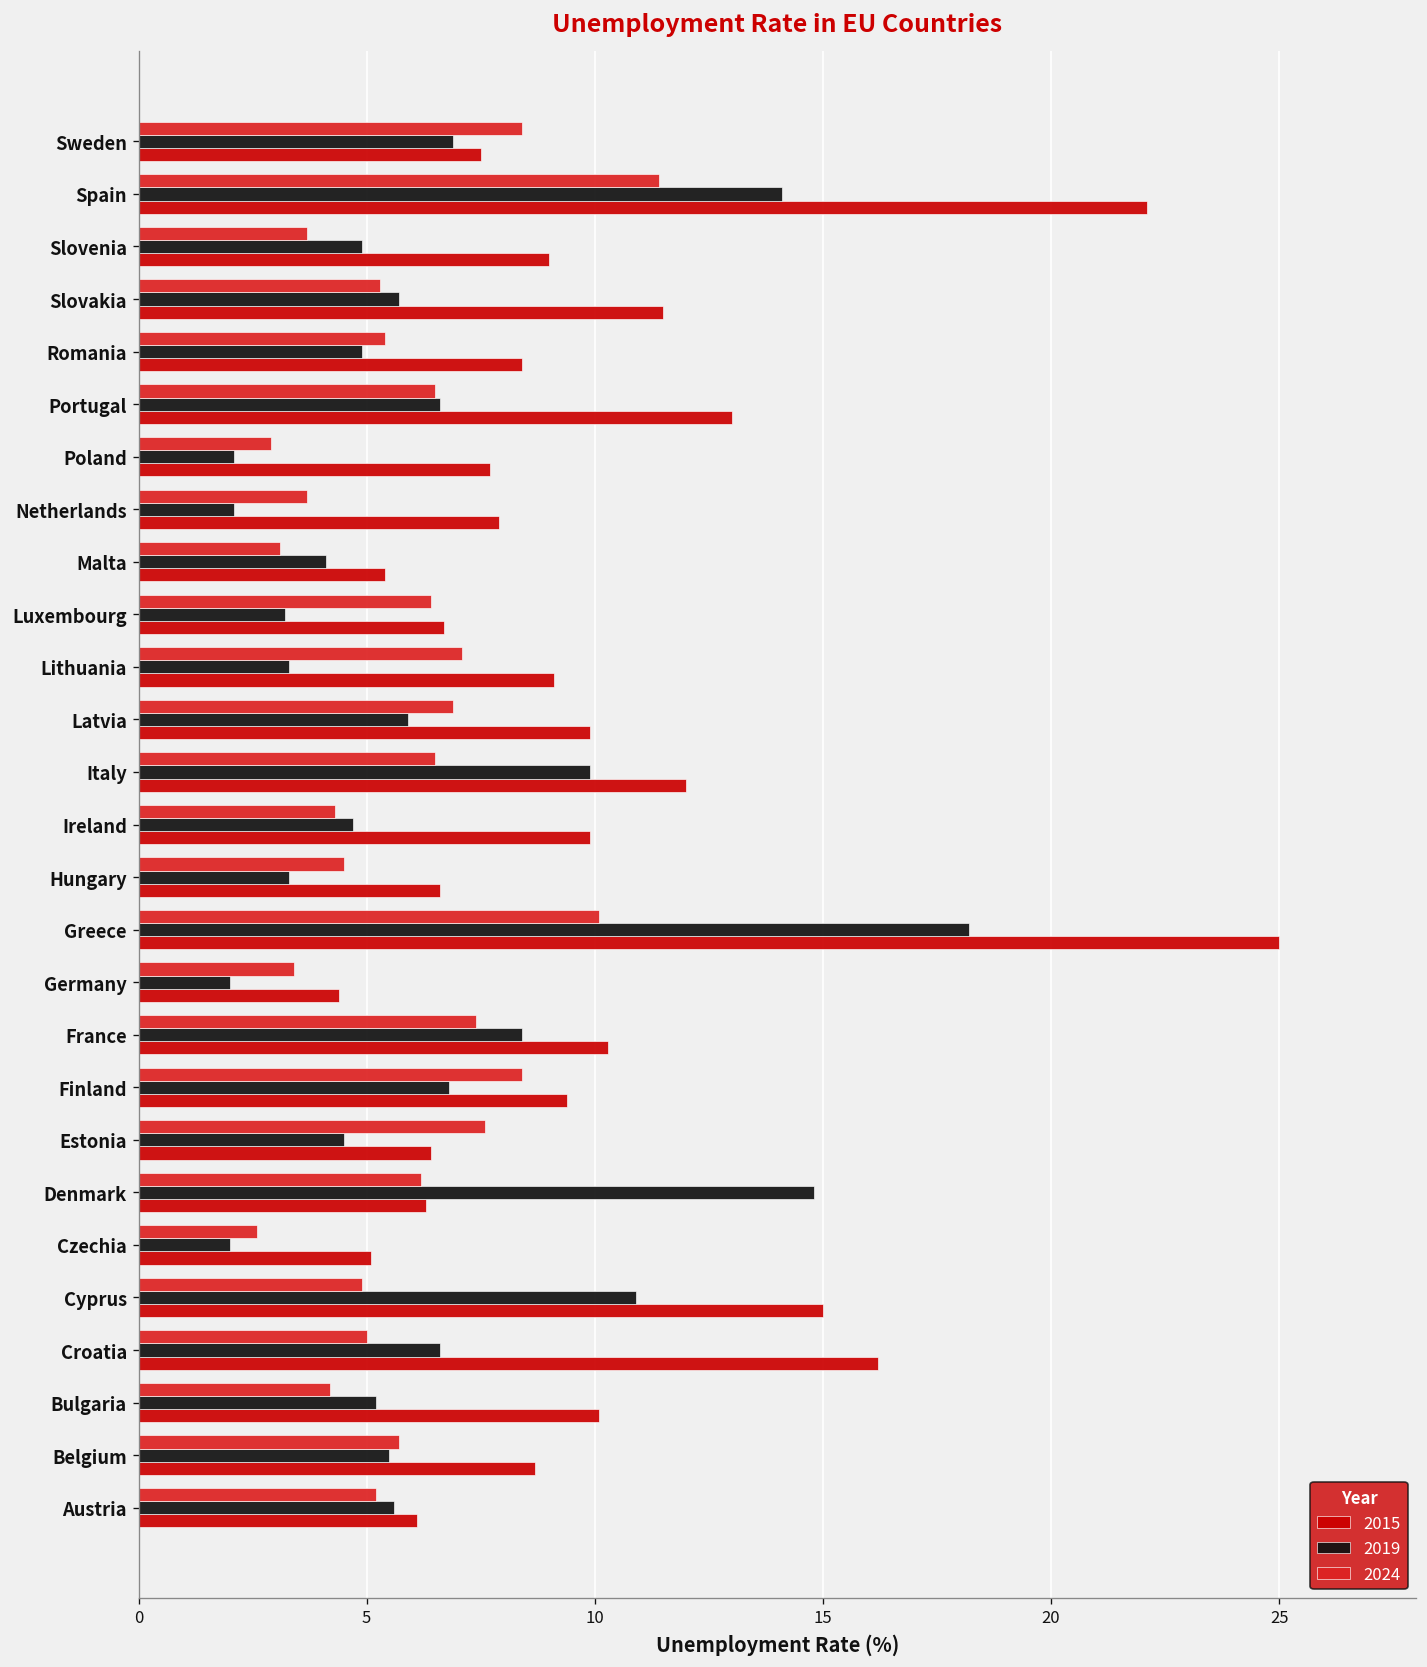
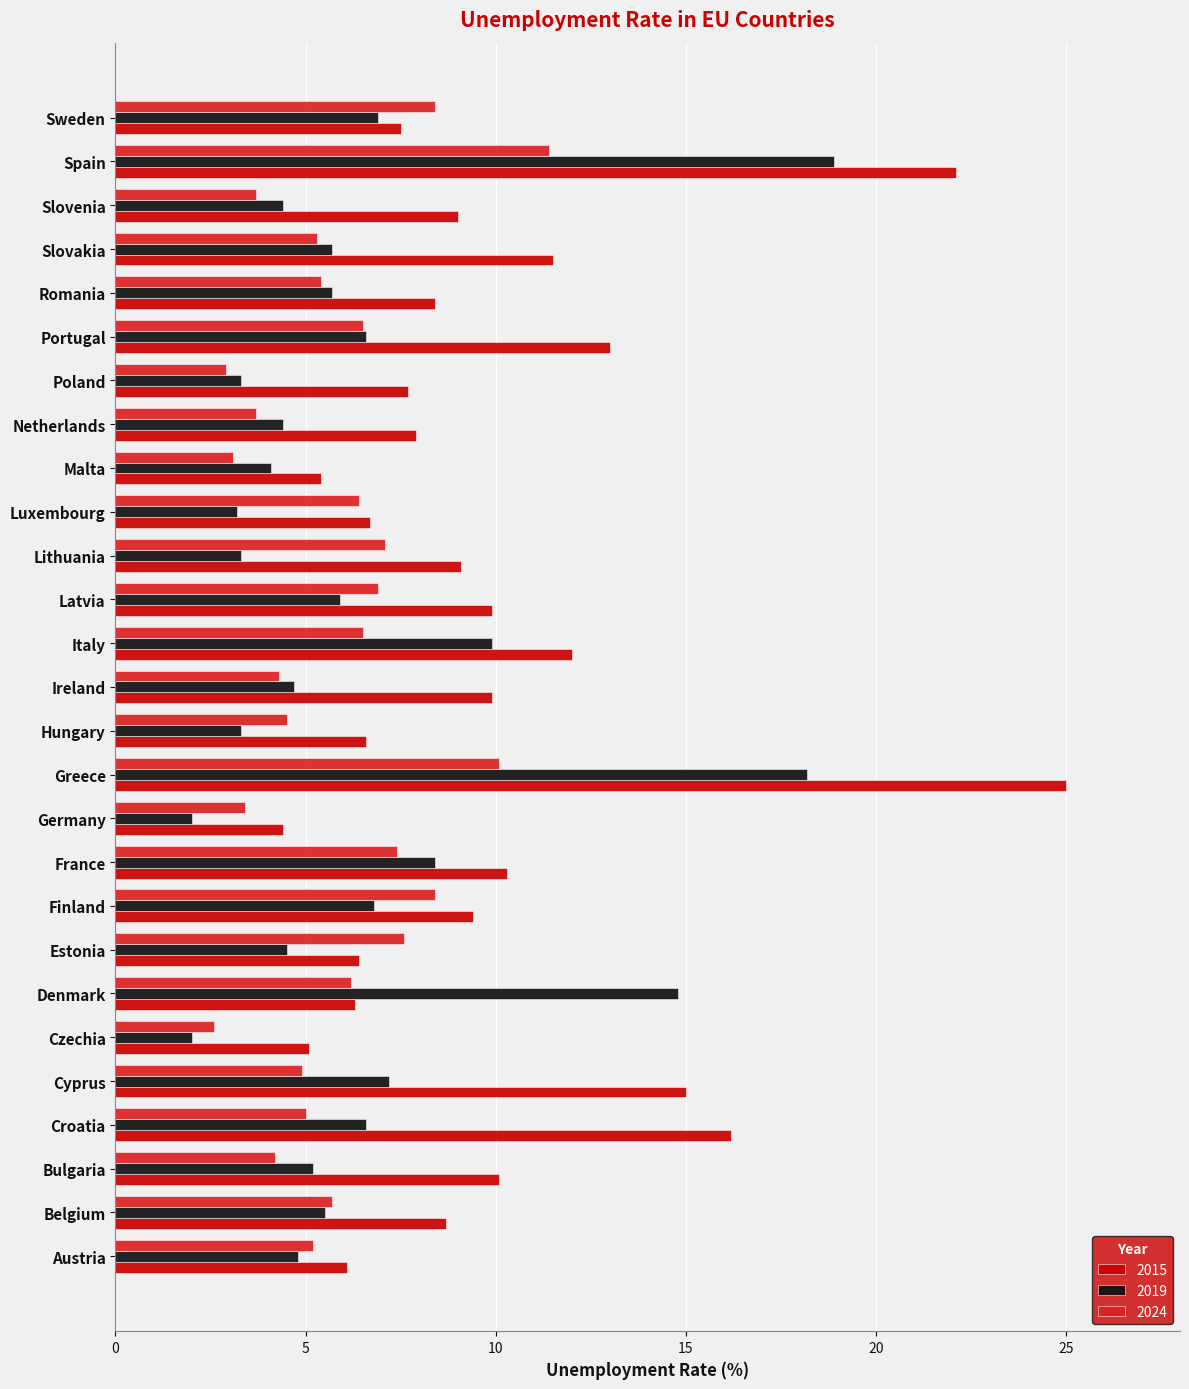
  {
    "2019": {
      "Sweden": 6.9,
-     "Spain": 14.1,
-     "Slovenia": 4.9,
+     "Spain": 18.9,
+     "Slovenia": 4.4,
      "Slovakia": 5.7,
-     "Romania": 4.9,
+     "Romania": 5.7,
      "Portugal": 6.6,
-     "Poland": 2.1,
-     "Netherlands": 2.1,
+     "Poland": 3.3,
+     "Netherlands": 4.4,
      "Malta": 4.1,
      "Luxembourg": 3.2,
      "Lithuania": 3.3,
      "Latvia": 5.9,
      "Italy": 9.9,
      "Ireland": 4.7,
      "Hungary": 3.3,
      "Greece": 18.2,
      "Germany": 2.0,
      "France": 8.4,
      "Finland": 6.8,
      "Estonia": 4.5,
      "Denmark": 14.8,
      "Czechia": 2.0,
-     "Cyprus": 10.9,
+     "Cyprus": 7.2,
      "Croatia": 6.6,
      "Bulgaria": 5.2,
      "Belgium": 5.5,
-     "Austria": 5.6
+     "Austria": 4.8
    }
  }
